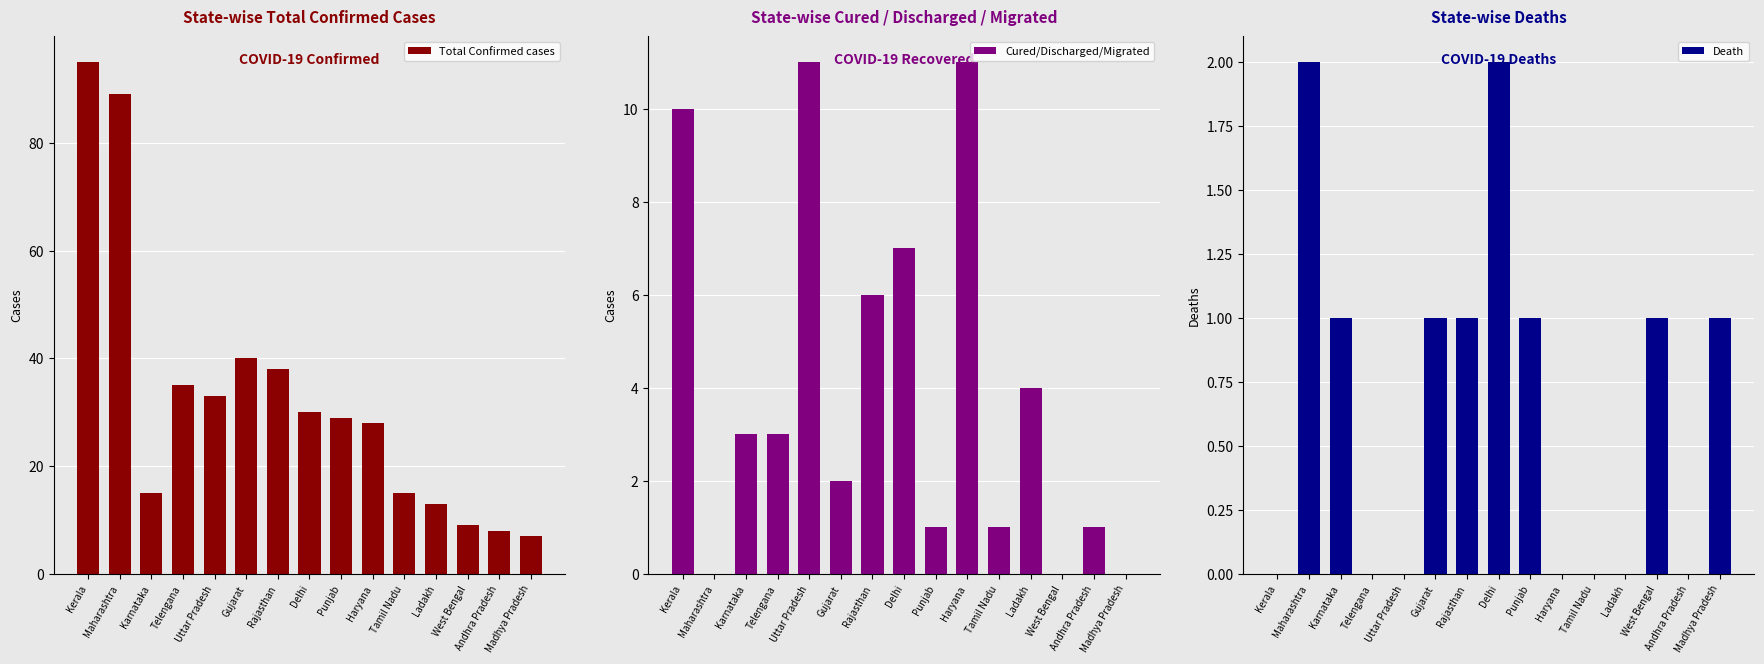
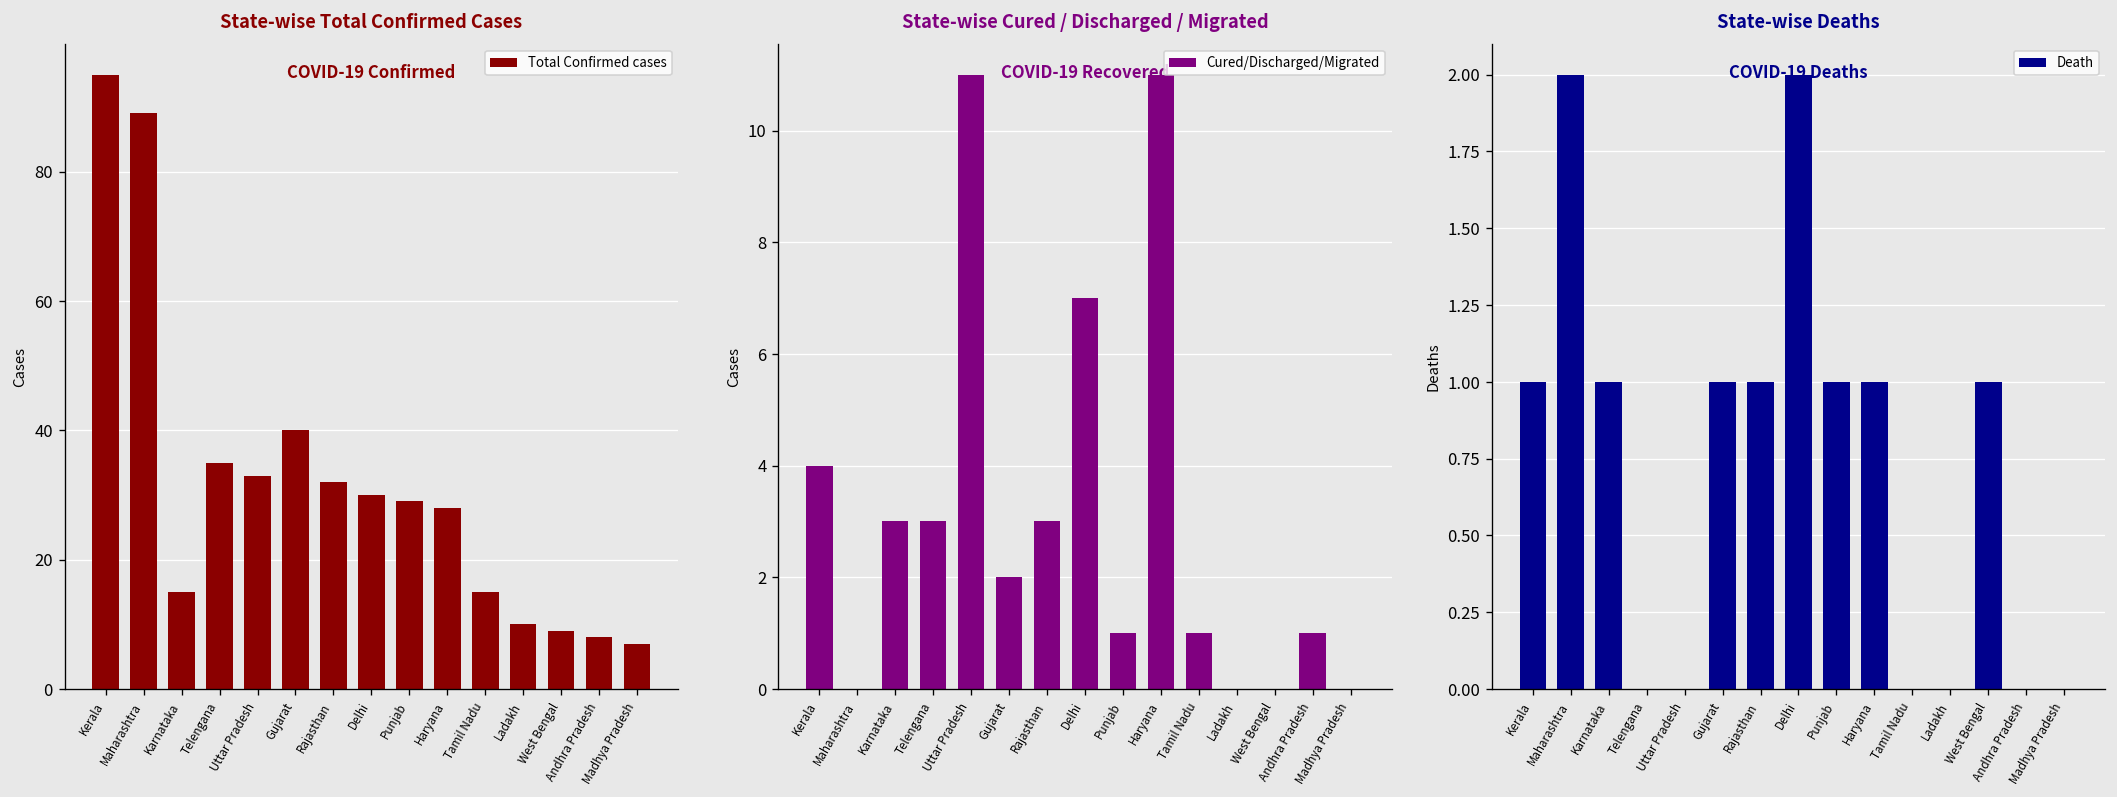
  {
    "State-wise Total Confirmed Cases": {
      "Kerala": 95,
      "Maharashtra": 89,
      "Karnataka": 15,
      "Telengana": 35,
      "Uttar Pradesh": 33,
      "Gujarat": 40,
-     "Rajasthan": 38,
+     "Rajasthan": 32,
      "Delhi": 30,
      "Punjab": 29,
      "Haryana": 28,
      "Tamil Nadu": 15,
-     "Ladakh": 13,
+     "Ladakh": 10,
      "West Bengal": 9,
      "Andhra Pradesh": 8,
      "Madhya Pradesh": 7
    },
    "State-wise Cured / Discharged / Migrated": {
-     "Kerala": 10,
+     "Kerala": 4,
      "Maharashtra": 0,
      "Karnataka": 3,
      "Telengana": 3,
      "Uttar Pradesh": 11,
      "Gujarat": 2,
-     "Rajasthan": 6,
+     "Rajasthan": 3,
      "Delhi": 7,
      "Punjab": 1,
      "Haryana": 11,
      "Tamil Nadu": 1,
-     "Ladakh": 4,
+     "Ladakh": 0,
      "West Bengal": 0,
      "Andhra Pradesh": 1,
      "Madhya Pradesh": 0
    },
    "State-wise Deaths": {
-     "Kerala": 0,
+     "Kerala": 1,
      "Maharashtra": 2,
      "Karnataka": 1,
      "Telengana": 0,
      "Uttar Pradesh": 0,
      "Gujarat": 1,
      "Rajasthan": 1,
      "Delhi": 2,
      "Punjab": 1,
-     "Haryana": 0,
+     "Haryana": 1,
      "Tamil Nadu": 0,
      "Ladakh": 0,
      "West Bengal": 1,
      "Andhra Pradesh": 0,
-     "Madhya Pradesh": 1
+     "Madhya Pradesh": 0
    }
  }
